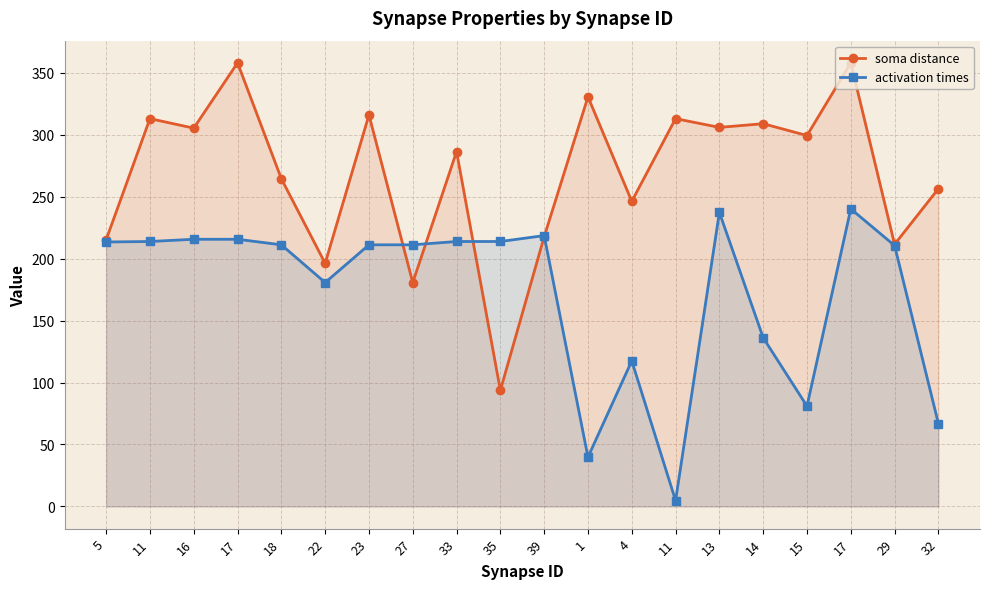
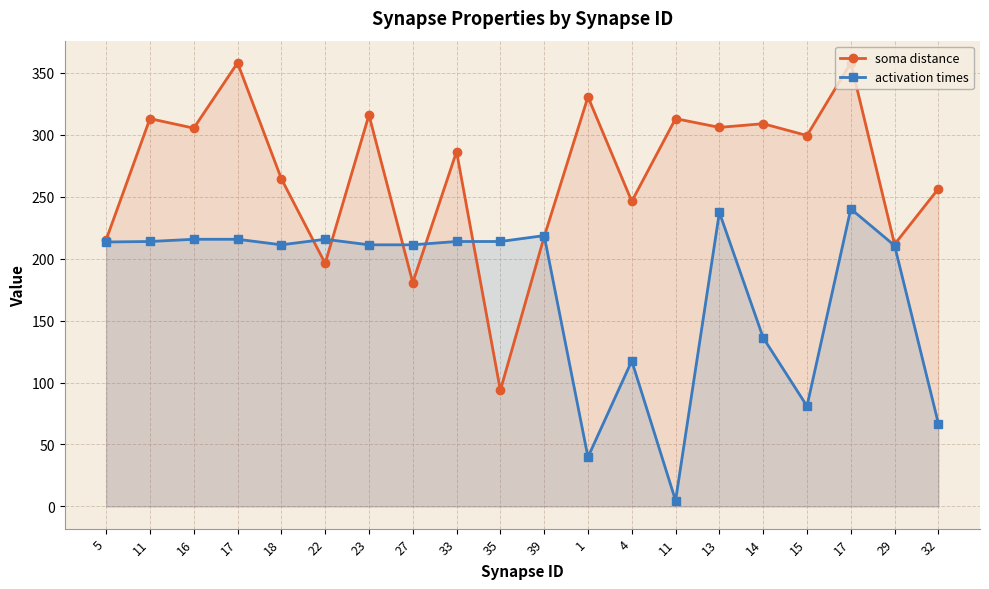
  {
    "soma distance": {
      "16": 305,
      "18": 264,
      "22": 196,
      "23": 316,
      "27": 181,
      "33": 286,
      "35": 94,
      "1": 330,
      "4": 246,
      "13": 306,
      "14": 309,
      "15": 299,
      "32": 256
    },
    "activation times": {
      "16": 216,
      "18": 211,
-     "22": 181,
+     "22": 216,
      "23": 211,
      "27": 211,
      "33": 214,
      "35": 214,
      "1": 40,
      "4": 117,
      "13": 237,
      "14": 136,
      "15": 81,
      "32": 67
    }
  }
